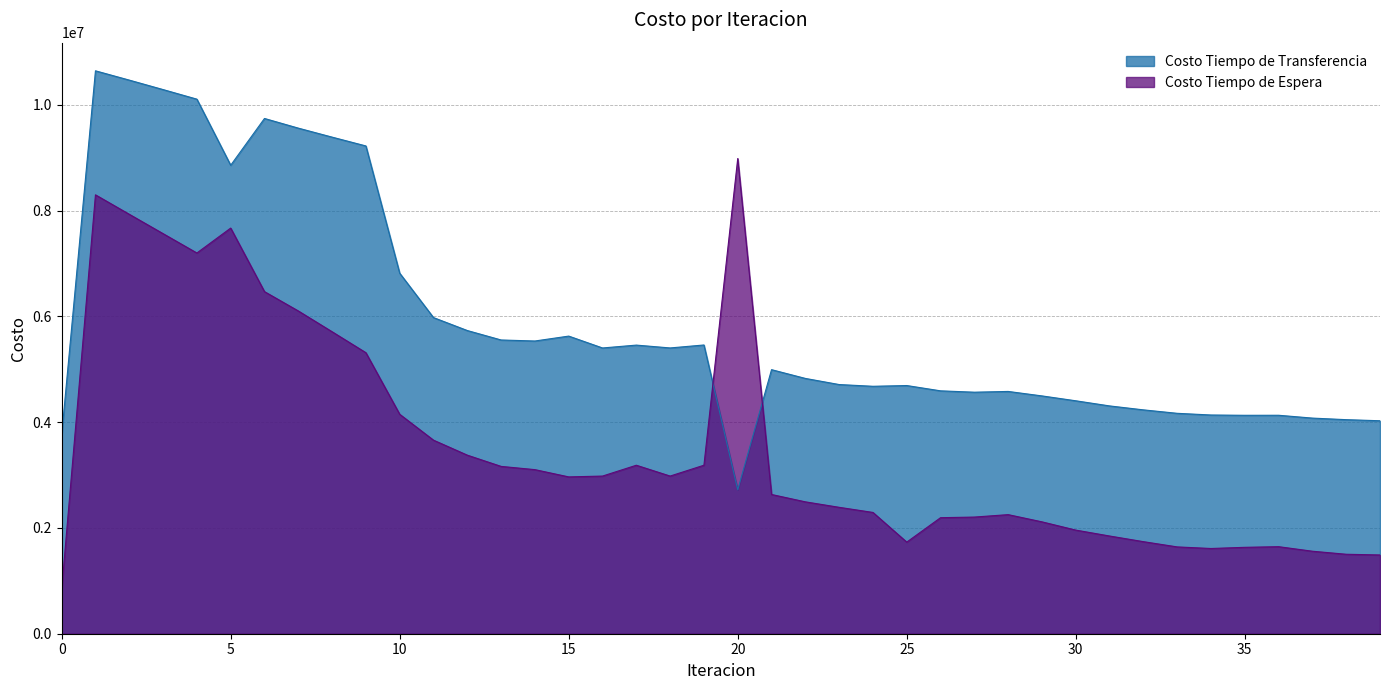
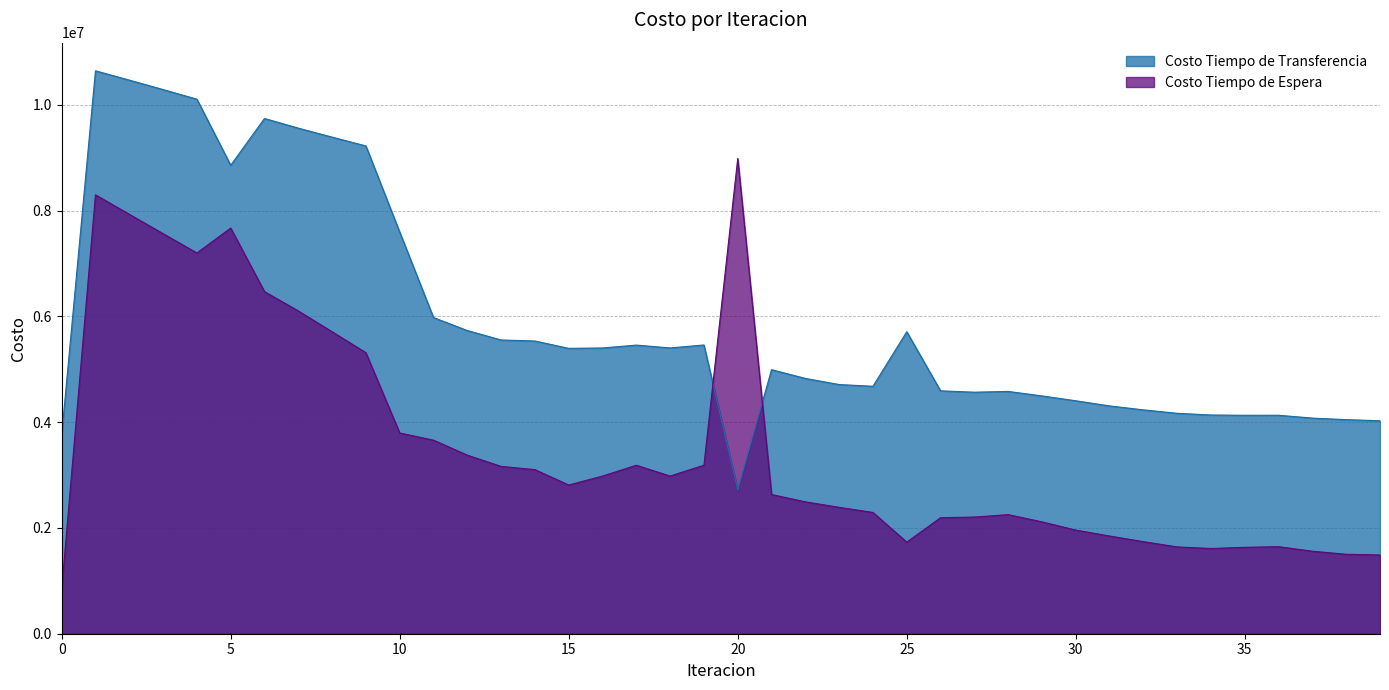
  {
    "Costo Tiempo de Transferencia": {
      "0": 3800000,
      "5": 8900000,
-     "10": 6800000,
-     "15": 5600000,
+     "10": 7600000,
+     "15": 5400000,
      "20": 2700000,
-     "25": 4700000,
+     "25": 5700000,
      "30": 4400000,
      "35": 4100000
    },
    "Costo Tiempo de Espera": {
      "0": 800000,
      "5": 7700000,
-     "10": 4100000,
-     "15": 3000000,
+     "10": 3800000,
+     "15": 2800000,
      "20": 9000000,
      "25": 1700000,
      "30": 2000000,
      "35": 1600000
    }
  }
